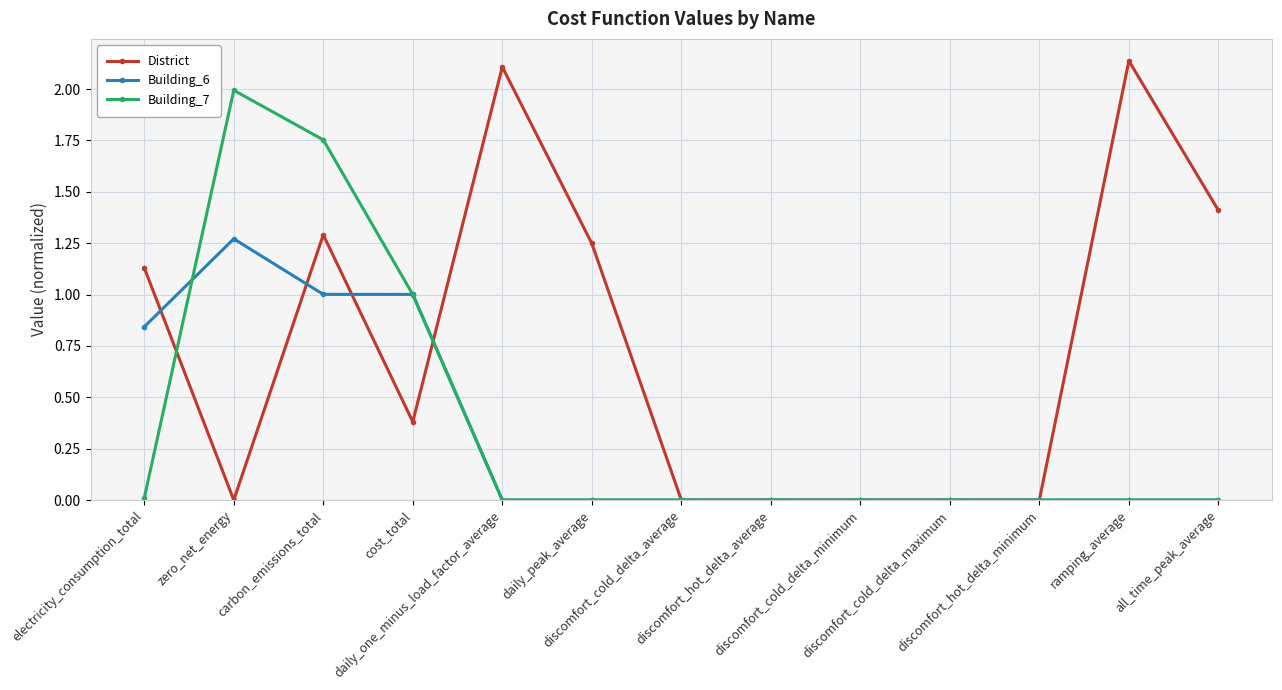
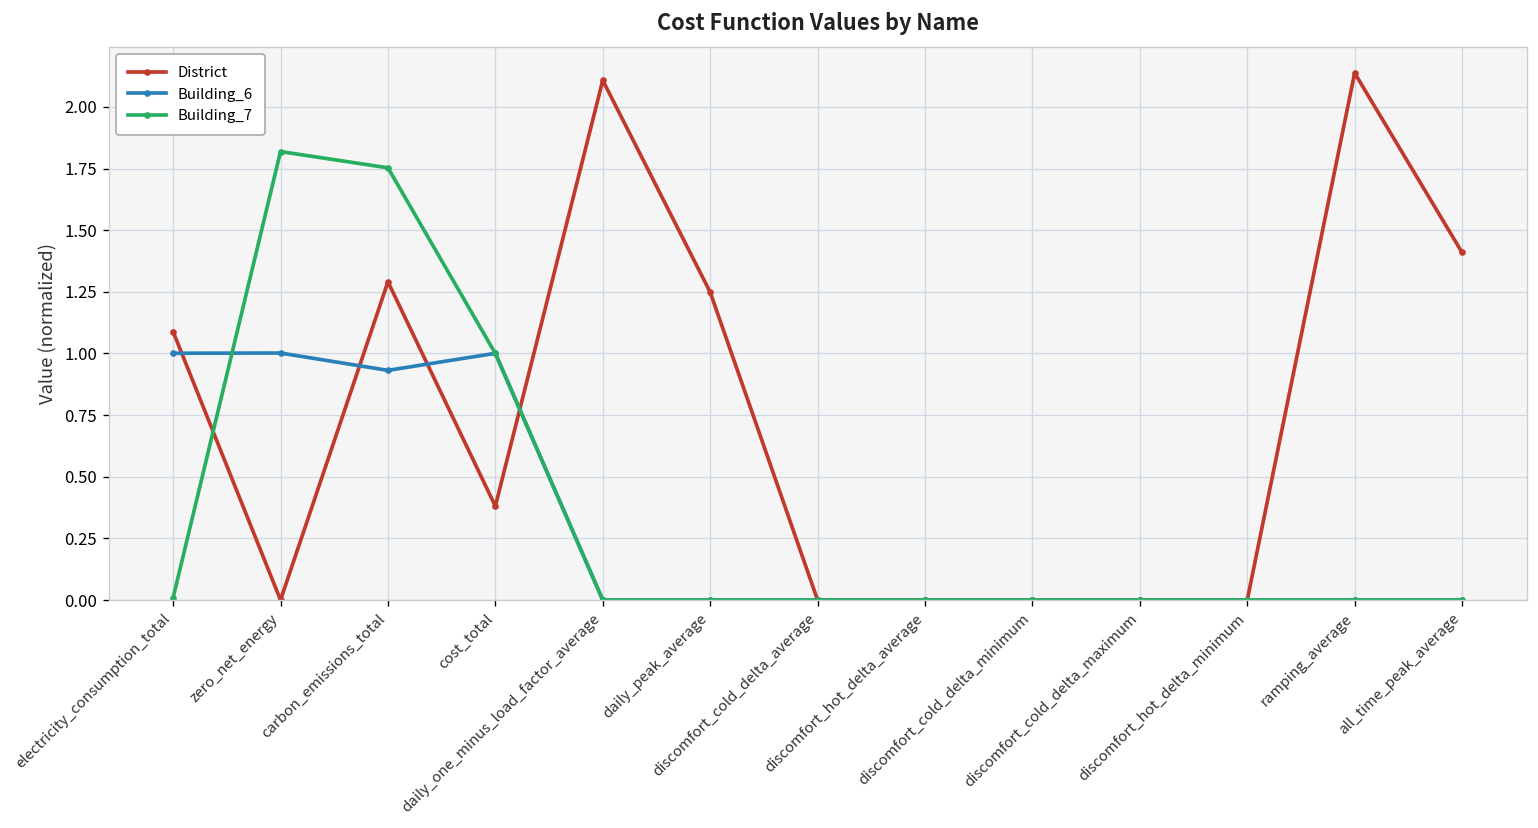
  {
    "District": {
-     "electricity_consumption_total": 1.13,
+     "electricity_consumption_total": 1.09,
      "zero_net_energy": 0.00,
      "carbon_emissions_total": 1.29,
      "cost_total": 0.38,
      "daily_one_minus_load_factor_average": 2.11,
      "daily_peak_average": 1.25,
      "ramping_average": 2.14,
      "all_time_peak_average": 1.41
    },
    "Building_6": {
-     "electricity_consumption_total": 0.84,
-     "zero_net_energy": 1.27,
-     "carbon_emissions_total": 1.00
+     "electricity_consumption_total": 1.00,
+     "zero_net_energy": 1.00,
+     "carbon_emissions_total": 0.93
    },
    "Building_7": {
      "electricity_consumption_total": 0.01,
-     "zero_net_energy": 1.99,
+     "zero_net_energy": 1.82,
      "carbon_emissions_total": 1.75
    }
  }
